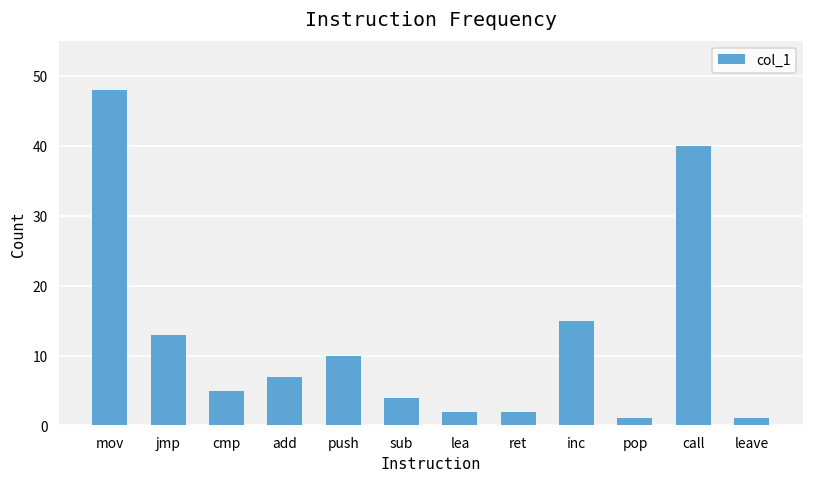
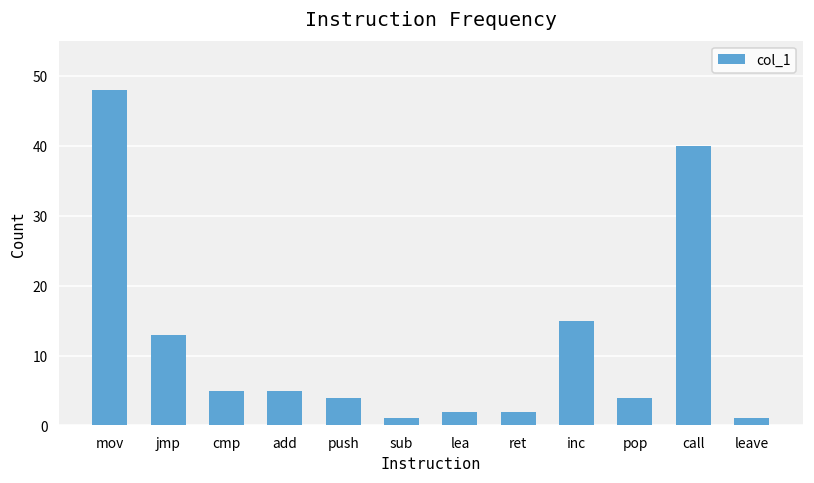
  {
    "mov": 48,
    "jmp": 13,
    "cmp": 5,
-   "add": 7,
-   "push": 10,
-   "sub": 4,
+   "add": 5,
+   "push": 4,
+   "sub": 1,
    "lea": 2,
    "ret": 2,
    "inc": 15,
-   "pop": 1,
+   "pop": 4,
    "call": 40,
    "leave": 1
  }
